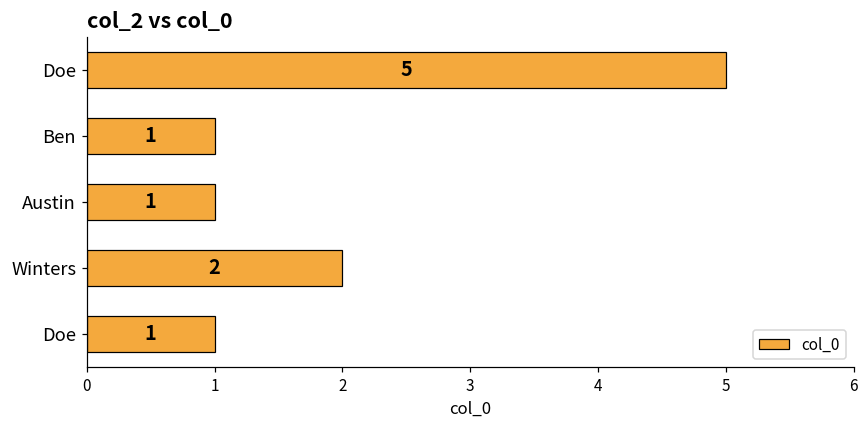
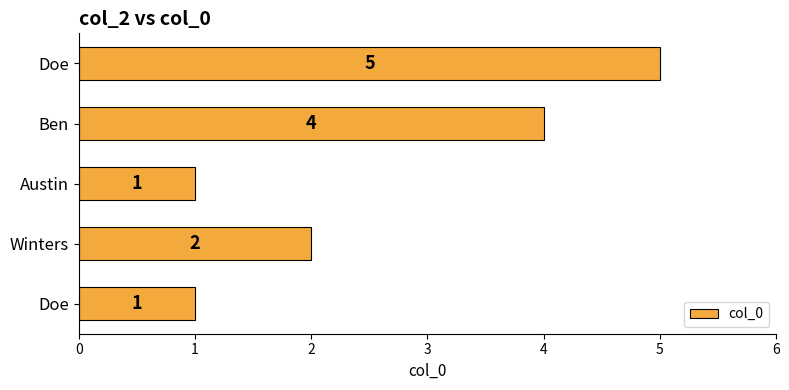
  {
-   "Ben": 1,
+   "Ben": 4,
    "Austin": 1,
    "Winters": 2
  }
